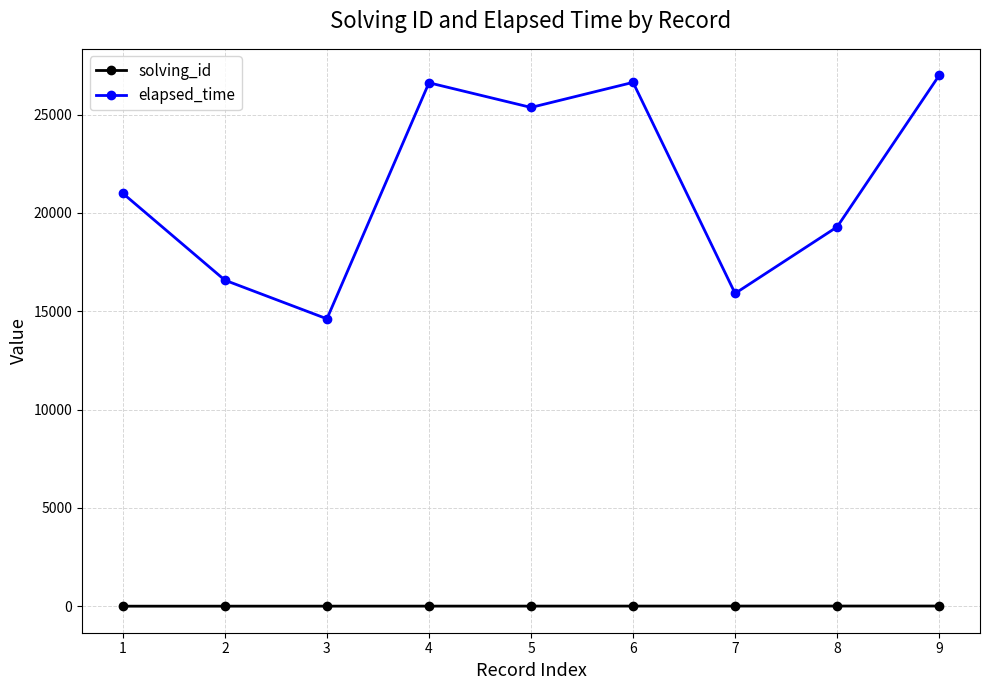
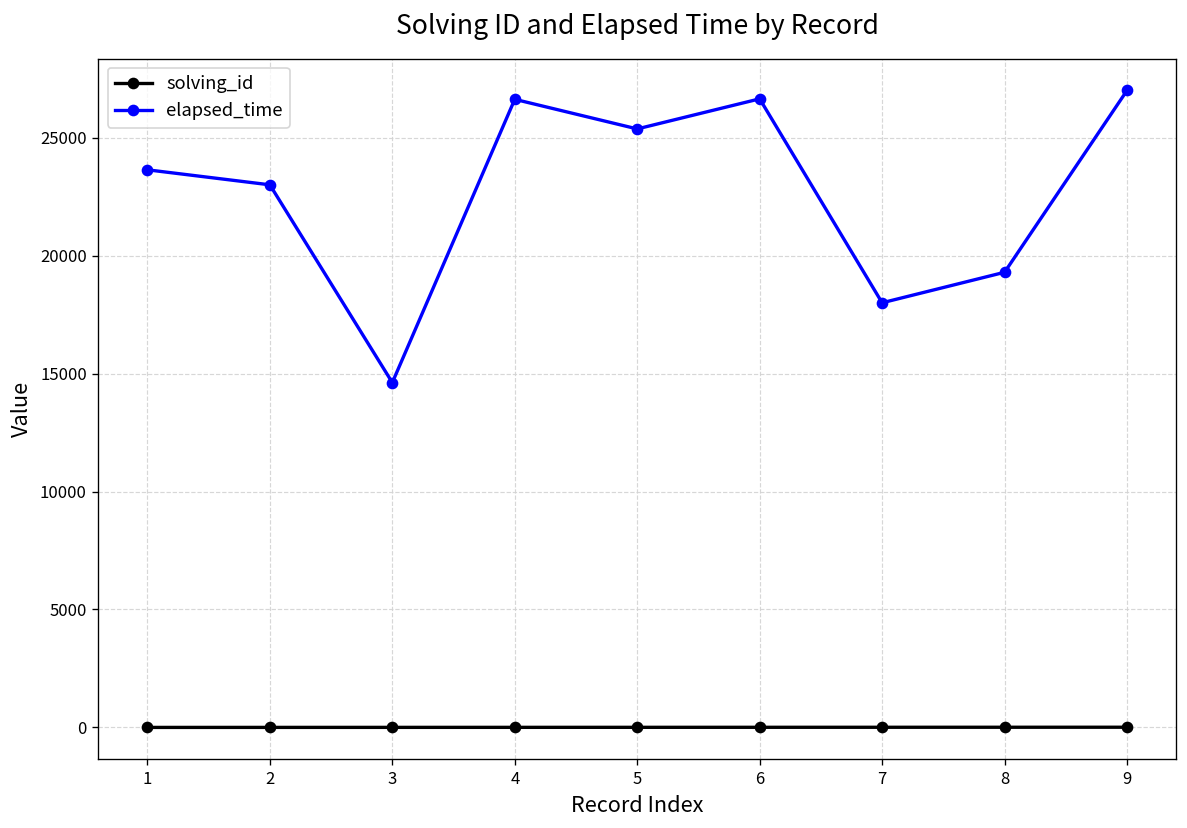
  {
    "solving_id": {
      "1": 0,
      "2": 0,
      "3": 0,
      "4": 0,
      "5": 0,
      "6": 0,
      "7": 0,
      "8": 0,
      "9": 0
    },
    "elapsed_time": {
-     "1": 21000,
-     "2": 16600,
+     "1": 23600,
+     "2": 23000,
      "3": 14600,
      "4": 26600,
      "5": 25400,
      "6": 26600,
-     "7": 15900,
+     "7": 18000,
      "8": 19300,
      "9": 27000
    }
  }
